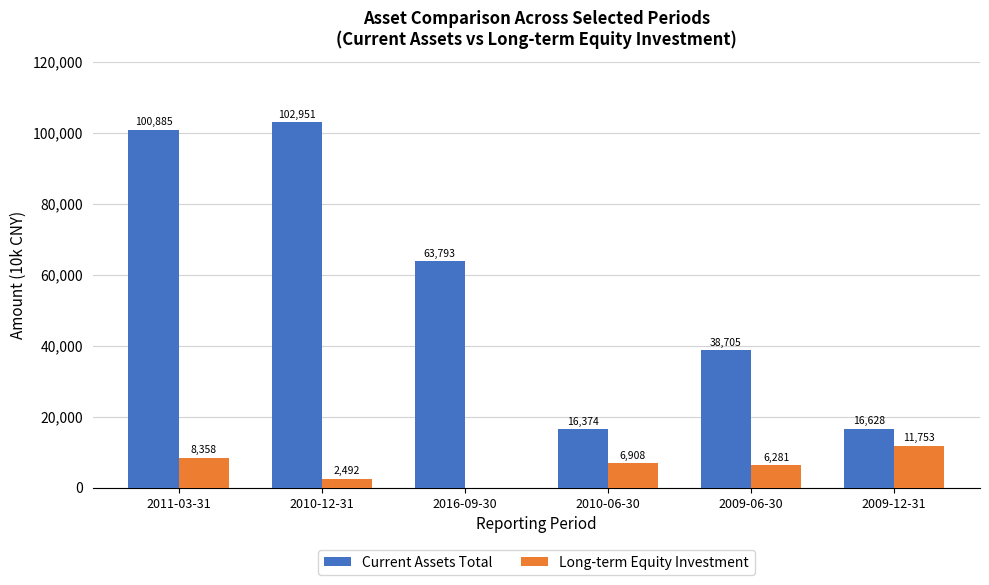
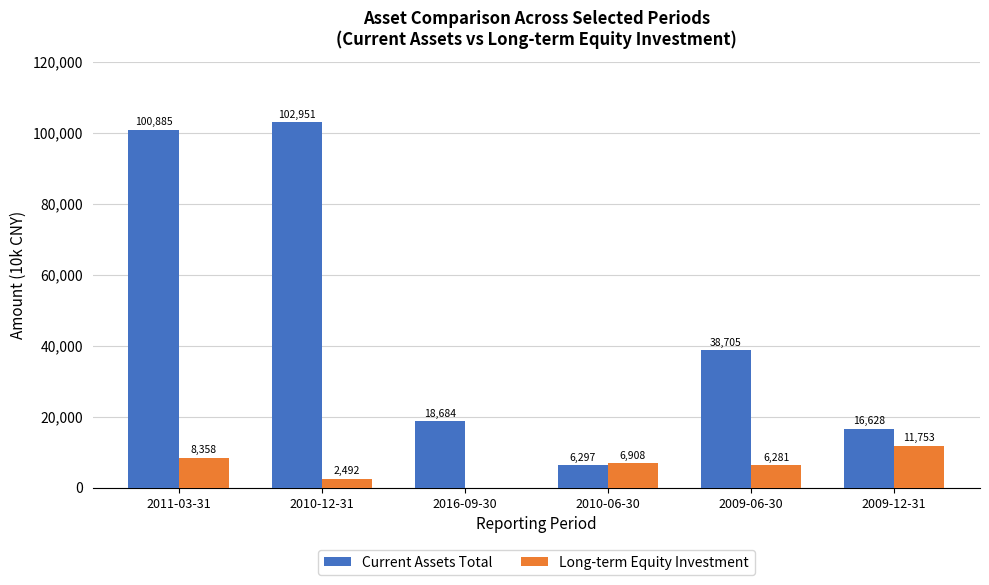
  {
    "Current Assets Total": {
      "2011-03-31": "100,885",
      "2010-12-31": "102,951",
-     "2016-09-30": "63,793",
-     "2010-06-30": "16,374",
+     "2016-09-30": "18,684",
+     "2010-06-30": "6,297",
      "2009-06-30": "38,705",
      "2009-12-31": "16,628"
    },
    "Long-term Equity Investment": {
      "2011-03-31": "8,358",
      "2010-12-31": "2,492",
      "2010-06-30": "6,908",
      "2009-06-30": "6,281",
      "2009-12-31": "11,753"
    }
  }
